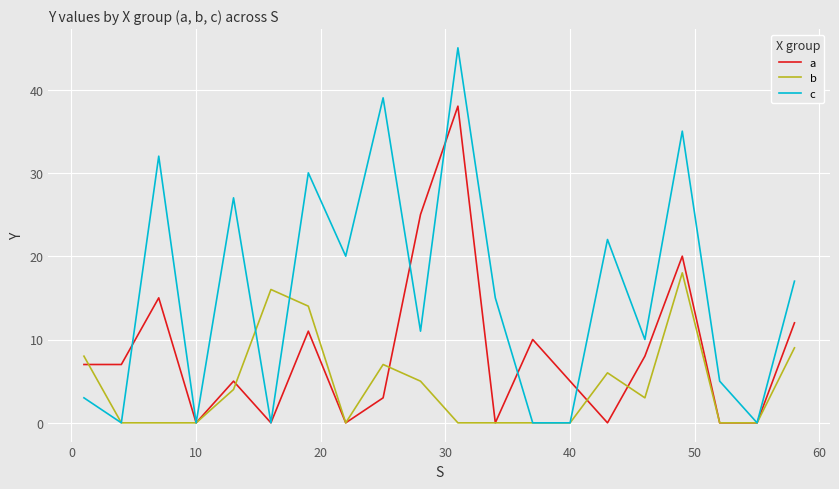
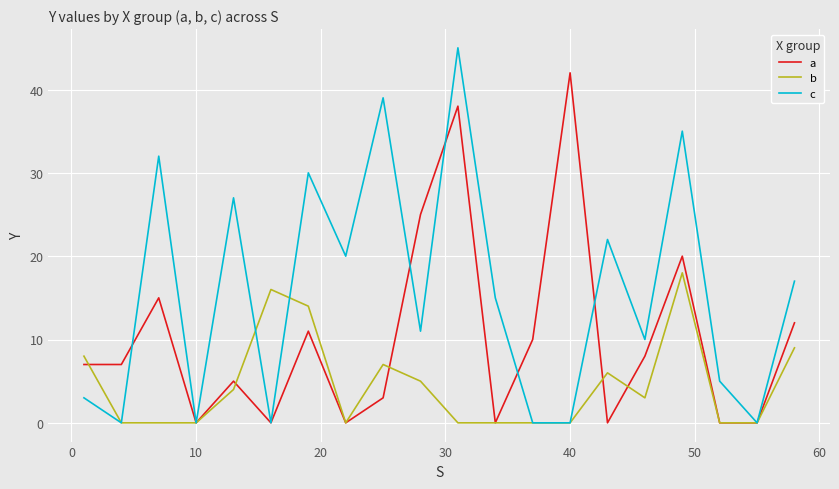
  {
    "a": {
-     "40": 5
+     "40": 42
    }
  }
